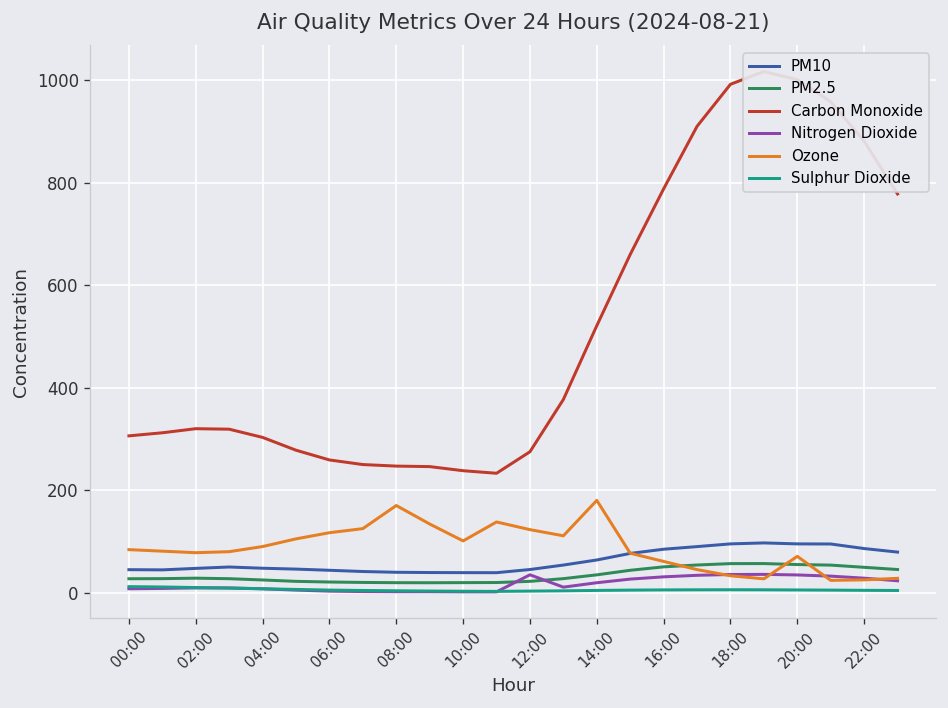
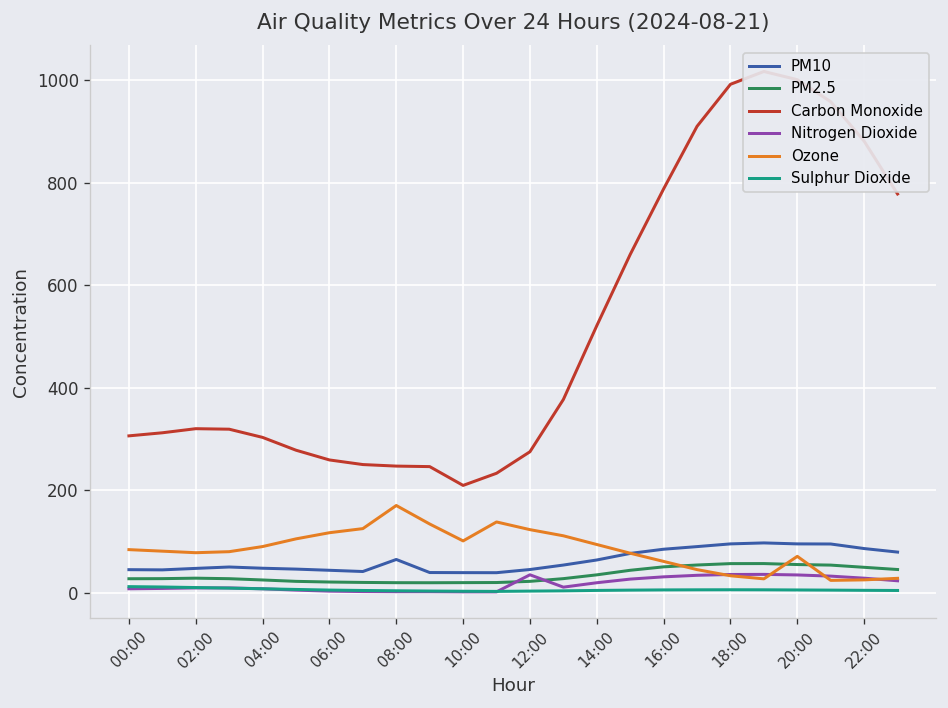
  {
    "PM10": {
      "00:00": 40,
      "02:00": 50,
      "04:00": 50,
      "06:00": 40,
-     "08:00": 40,
+     "08:00": 60,
      "10:00": 40,
      "12:00": 50,
      "14:00": 60,
      "16:00": 80,
      "18:00": 100,
      "20:00": 100,
      "22:00": 90
    },
    "Carbon Monoxide": {
      "00:00": 310,
      "02:00": 320,
      "04:00": 300,
      "06:00": 260,
      "08:00": 250,
-     "10:00": 240,
+     "10:00": 210,
      "12:00": 280,
      "14:00": 520,
      "16:00": 790,
      "18:00": 990
    },
    "Nitrogen Dioxide": {
      "12:00": 30,
      "14:00": 20,
      "16:00": 30,
      "20:00": 30
    },
    "Ozone": {
      "00:00": 80,
      "02:00": 80,
      "04:00": 90,
      "06:00": 120,
      "08:00": 170,
      "10:00": 100,
      "12:00": 120,
-     "14:00": 180,
+     "14:00": 90,
      "16:00": 60,
      "20:00": 70
    }
  }
